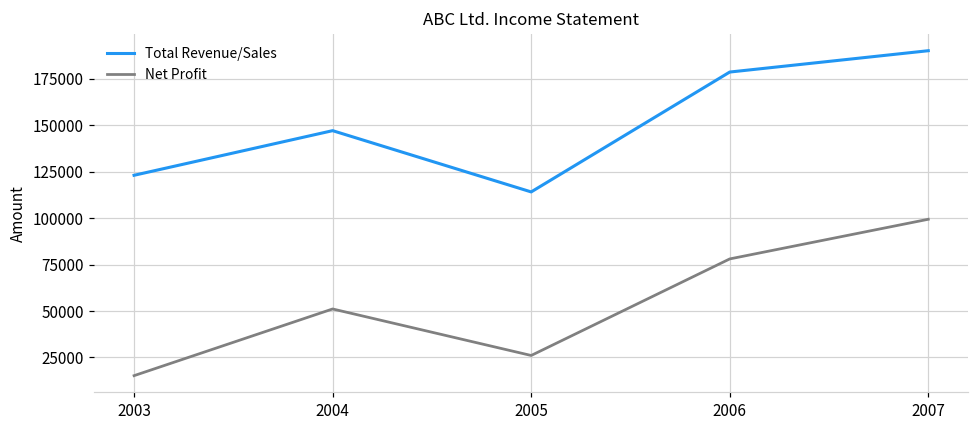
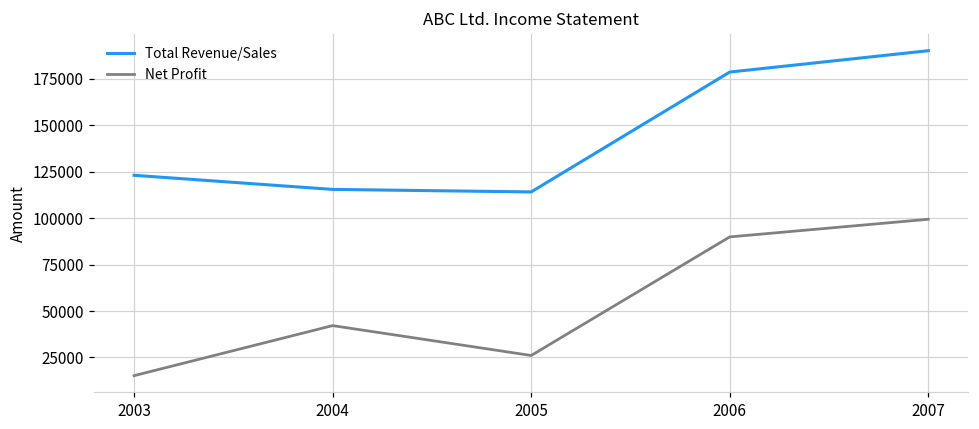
  {
    "Total Revenue/Sales": {
      "2003": 123000,
-     "2004": 147000,
+     "2004": 115000,
      "2005": 114000,
      "2006": 179000,
      "2007": 190000
    },
    "Net Profit": {
      "2003": 15000,
-     "2004": 51000,
+     "2004": 42000,
      "2005": 26000,
-     "2006": 78000,
+     "2006": 90000,
      "2007": 99000
    }
  }
